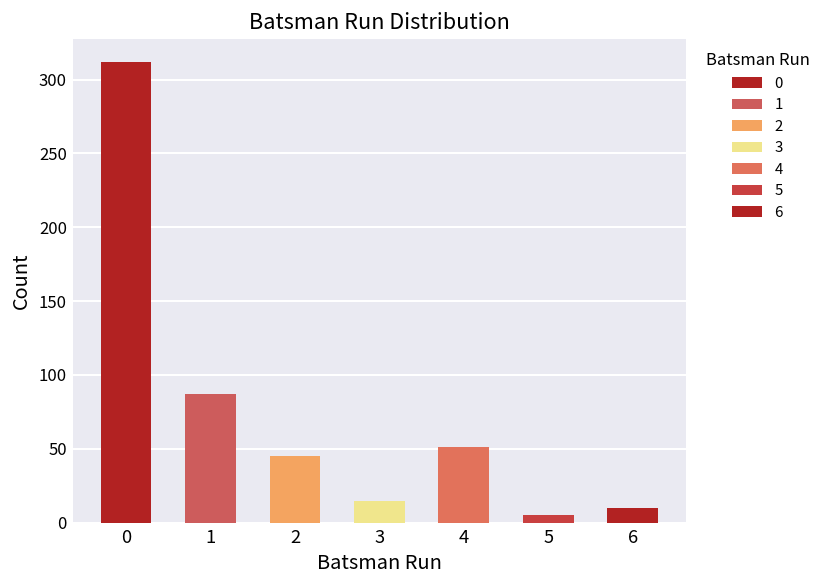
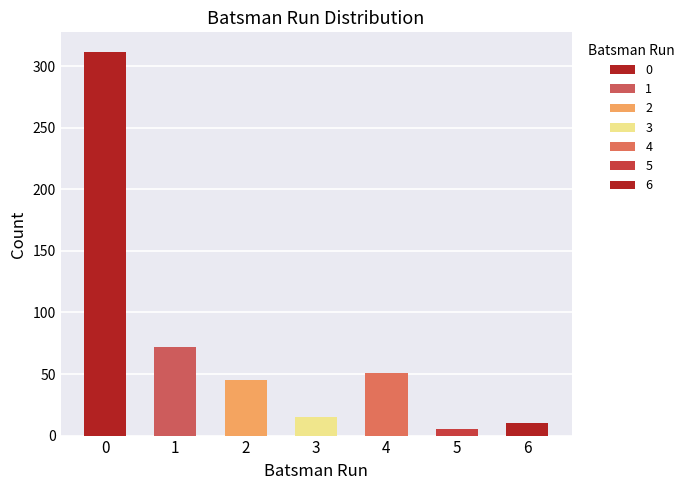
  {
    "0": 312,
-   "1": 87,
+   "1": 72,
    "2": 45,
    "3": 15,
    "4": 51,
    "5": 5,
    "6": 10
  }
